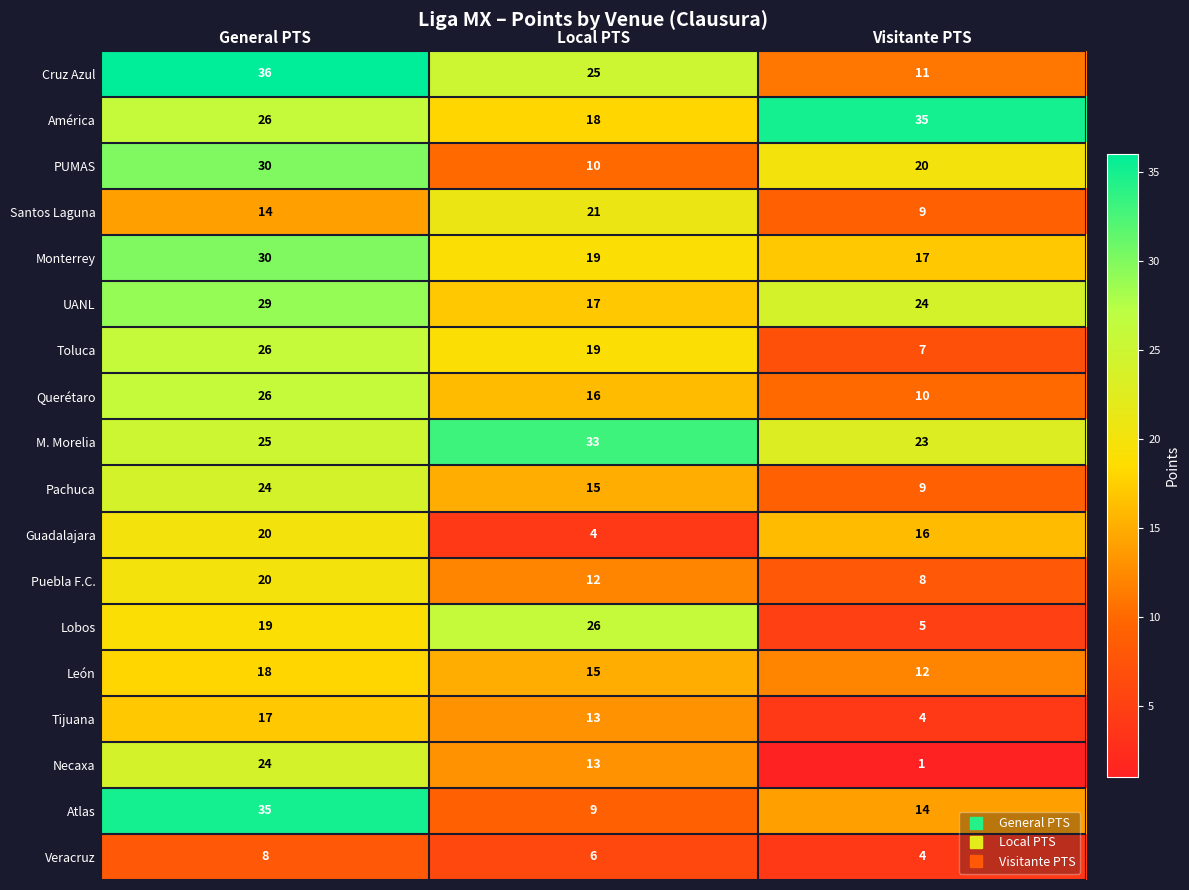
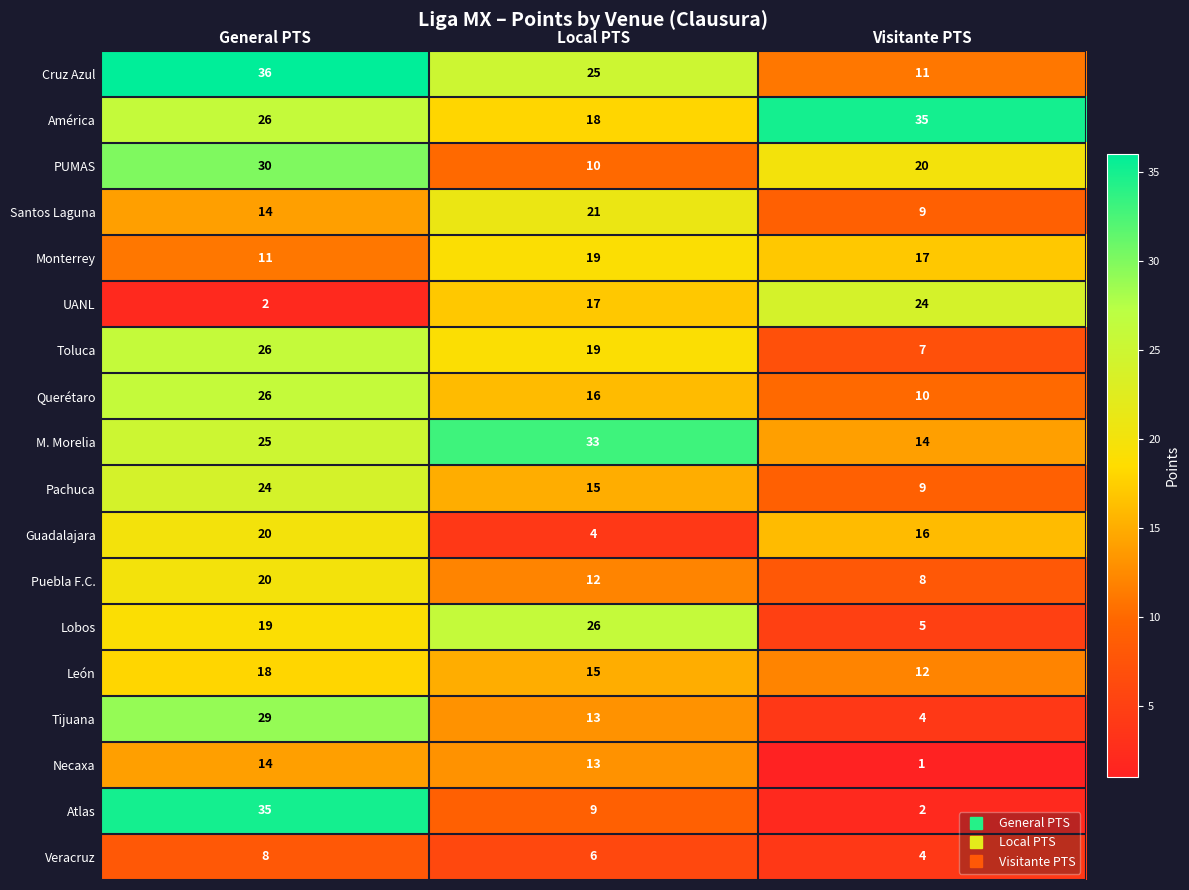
  {
    "Cruz Azul": {
      "General PTS": 36,
      "Local PTS": 25,
      "Visitante PTS": 11
    },
    "América": {
      "General PTS": 26,
      "Local PTS": 18,
      "Visitante PTS": 35
    },
    "PUMAS": {
      "General PTS": 30,
      "Local PTS": 10,
      "Visitante PTS": 20
    },
    "Santos Laguna": {
      "General PTS": 14,
      "Local PTS": 21,
      "Visitante PTS": 9
    },
    "Monterrey": {
-     "General PTS": 30,
+     "General PTS": 11,
      "Local PTS": 19,
      "Visitante PTS": 17
    },
    "UANL": {
-     "General PTS": 29,
+     "General PTS": 2,
      "Local PTS": 17,
      "Visitante PTS": 24
    },
    "Toluca": {
      "General PTS": 26,
      "Local PTS": 19,
      "Visitante PTS": 7
    },
    "Querétaro": {
      "General PTS": 26,
      "Local PTS": 16,
      "Visitante PTS": 10
    },
    "M. Morelia": {
      "General PTS": 25,
      "Local PTS": 33,
-     "Visitante PTS": 23
+     "Visitante PTS": 14
    },
    "Pachuca": {
      "General PTS": 24,
      "Local PTS": 15,
      "Visitante PTS": 9
    },
    "Guadalajara": {
      "General PTS": 20,
      "Local PTS": 4,
      "Visitante PTS": 16
    },
    "Puebla F.C.": {
      "General PTS": 20,
      "Local PTS": 12,
      "Visitante PTS": 8
    },
    "Lobos": {
      "General PTS": 19,
      "Local PTS": 26,
      "Visitante PTS": 5
    },
    "León": {
      "General PTS": 18,
      "Local PTS": 15,
      "Visitante PTS": 12
    },
    "Tijuana": {
-     "General PTS": 17,
+     "General PTS": 29,
      "Local PTS": 13,
      "Visitante PTS": 4
    },
    "Necaxa": {
-     "General PTS": 24,
+     "General PTS": 14,
      "Local PTS": 13,
      "Visitante PTS": 1
    },
    "Atlas": {
      "General PTS": 35,
      "Local PTS": 9,
-     "Visitante PTS": 14
+     "Visitante PTS": 2
    },
    "Veracruz": {
      "General PTS": 8,
      "Local PTS": 6,
      "Visitante PTS": 4
    }
  }
